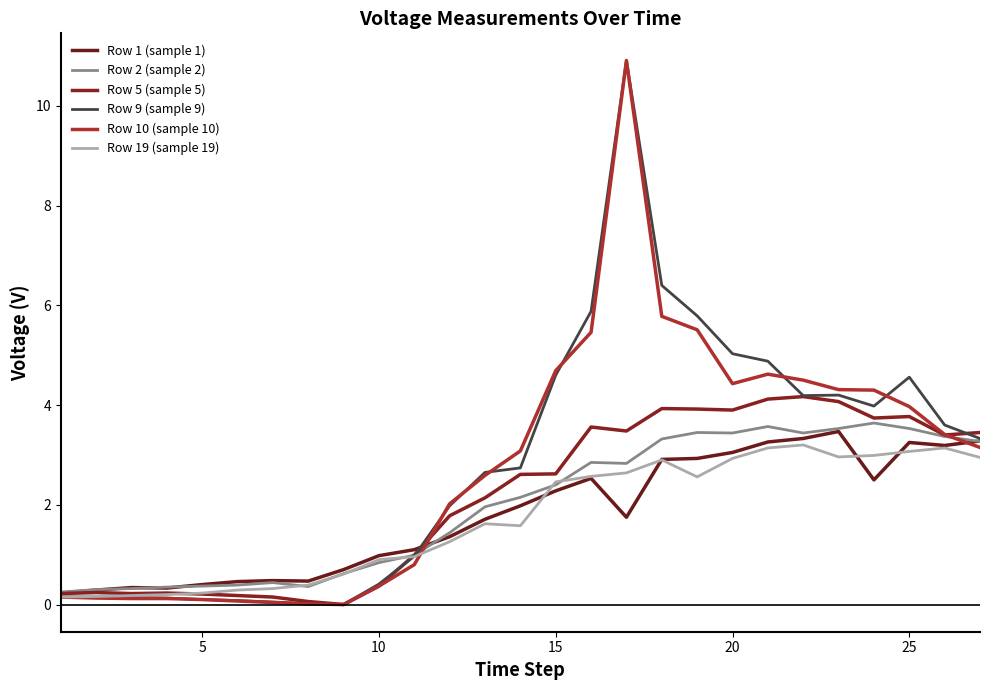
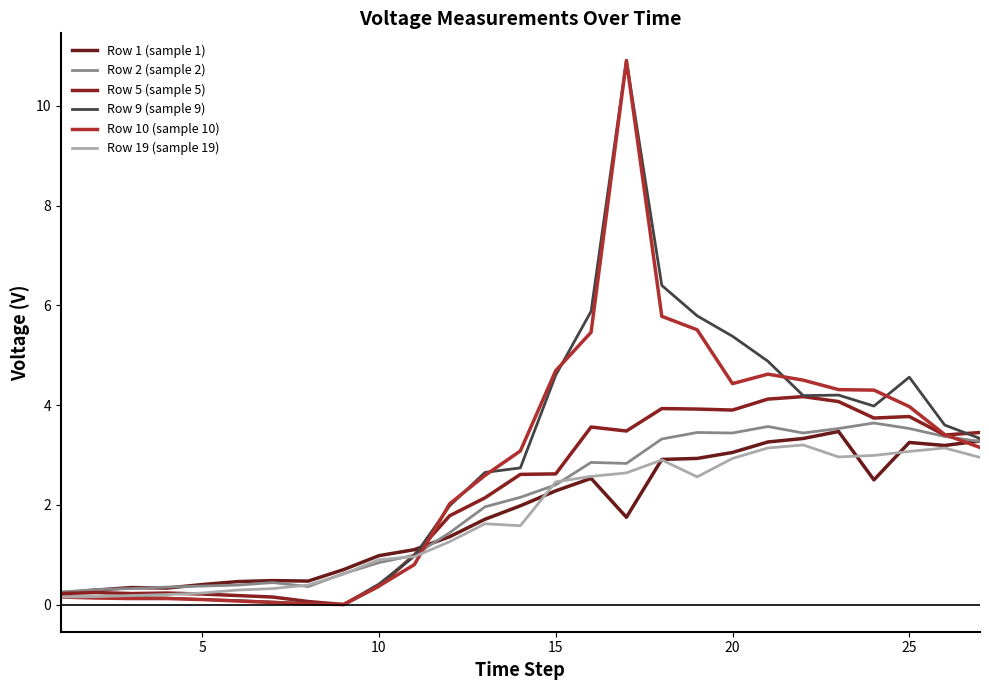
  {
    "Row 9 (sample 9)": {
      "15": 4.6,
-     "20": 5.0,
+     "20": 5.4,
      "25": 4.6
    }
  }
